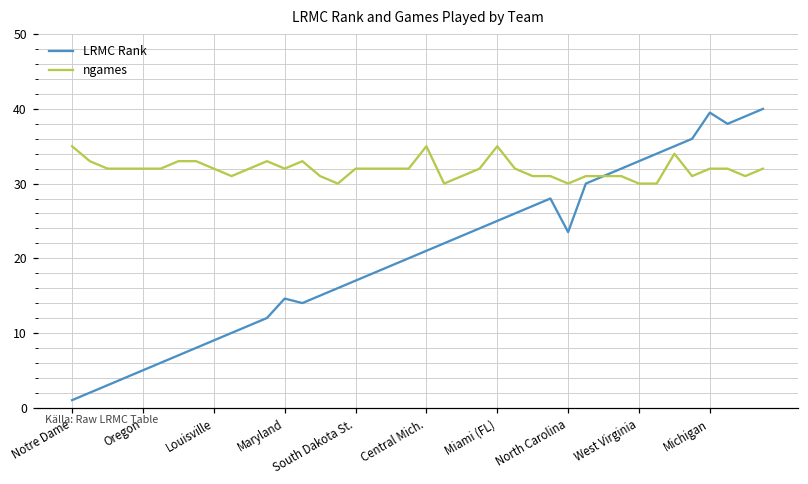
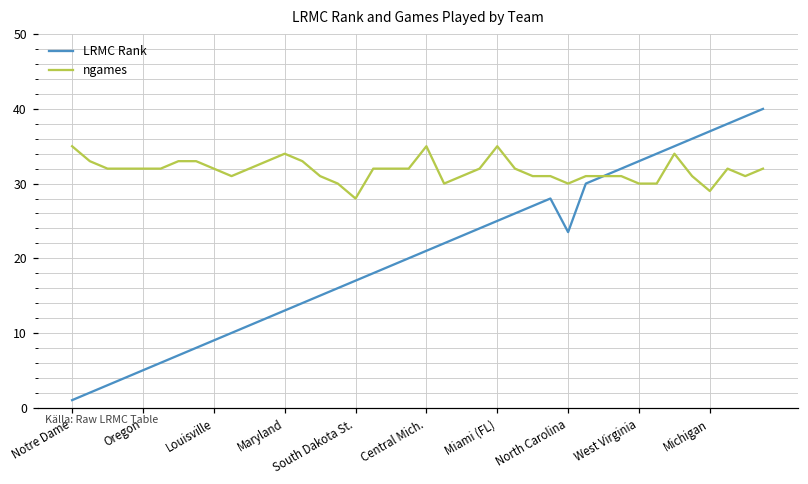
  {
    "LRMC Rank": {
      "Notre Dame": 1,
      "Oregon": 5,
      "Louisville": 9,
-     "Maryland": 15,
+     "Maryland": 13,
      "South Dakota St.": 17,
      "Central Mich.": 21,
      "Miami (FL)": 25,
      "North Carolina": 24,
      "West Virginia": 33,
-     "Michigan": 40
+     "Michigan": 37
    },
    "ngames": {
      "Notre Dame": 35,
      "Oregon": 32,
      "Louisville": 32,
-     "Maryland": 32,
-     "South Dakota St.": 32,
+     "Maryland": 34,
+     "South Dakota St.": 28,
      "Central Mich.": 35,
      "Miami (FL)": 35,
      "North Carolina": 30,
      "West Virginia": 30,
-     "Michigan": 32
+     "Michigan": 29
    }
  }
